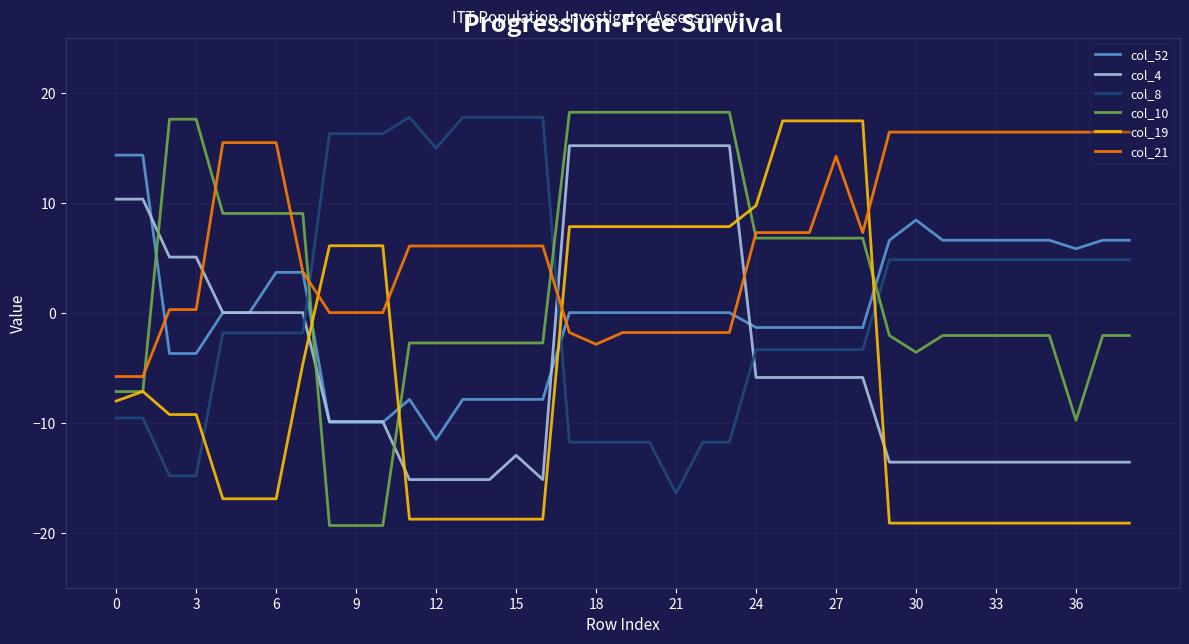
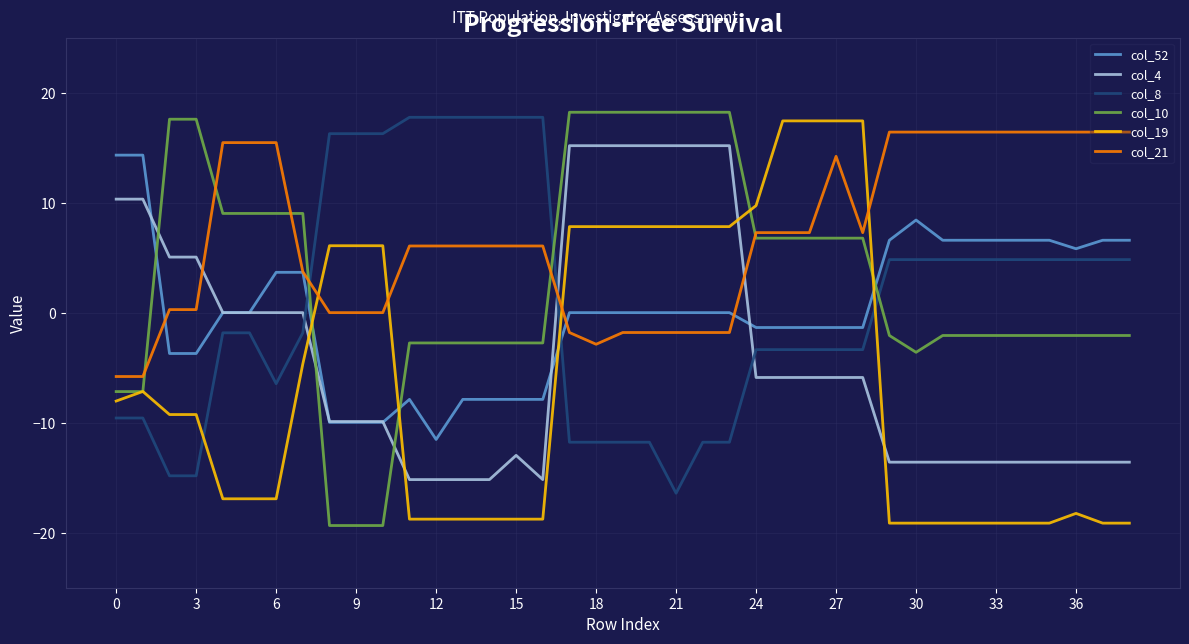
  {
    "col_52": {
      "0": 14.3,
      "3": -3.7,
      "6": 3.7,
      "12": -11.5,
      "15": -7.9,
      "18": 0.0,
      "21": 0.0,
      "24": -1.4,
      "27": -1.4,
      "30": 8.4,
      "33": 6.6,
      "36": 5.8
    },
    "col_4": {
      "0": 10.3,
      "3": 5.0,
      "6": 0.0,
      "12": -15.2,
      "15": -13.0,
      "18": 15.2,
      "21": 15.2,
      "24": -5.9,
      "27": -5.9,
      "30": -13.6,
      "33": -13.6,
      "36": -13.6
    },
    "col_8": {
      "0": -9.6,
      "3": -14.8,
-     "6": -1.8,
+     "6": -6.5,
      "9": 16.3,
-     "12": 14.9,
+     "12": 17.8,
      "15": 17.8,
      "18": -11.8,
      "21": -16.4,
      "24": -3.4,
      "27": -3.4,
      "30": 4.8,
      "33": 4.8,
      "36": 4.8
    },
    "col_10": {
      "0": -7.2,
      "3": 17.6,
      "6": 9.0,
      "9": -19.3,
      "12": -2.8,
      "15": -2.8,
      "18": 18.2,
      "21": 18.2,
      "24": 6.8,
      "27": 6.8,
      "30": -3.6,
      "33": -2.1,
-     "36": -9.8
+     "36": -2.1
    },
    "col_19": {
      "0": -8.0,
      "3": -9.3,
      "6": -16.9,
      "9": 6.1,
      "12": -18.8,
      "15": -18.8,
      "18": 7.8,
      "21": 7.8,
      "24": 9.7,
      "27": 17.4,
      "30": -19.1,
      "33": -19.1,
-     "36": -19.1
+     "36": -18.2
    },
    "col_21": {
      "0": -5.8,
      "3": 0.3,
      "6": 15.5,
      "9": 0.0,
      "12": 6.1,
      "15": 6.1,
      "18": -2.9,
      "21": -1.8,
      "24": 7.3,
      "27": 14.2,
      "30": 16.4,
      "33": 16.4,
      "36": 16.4
    }
  }
